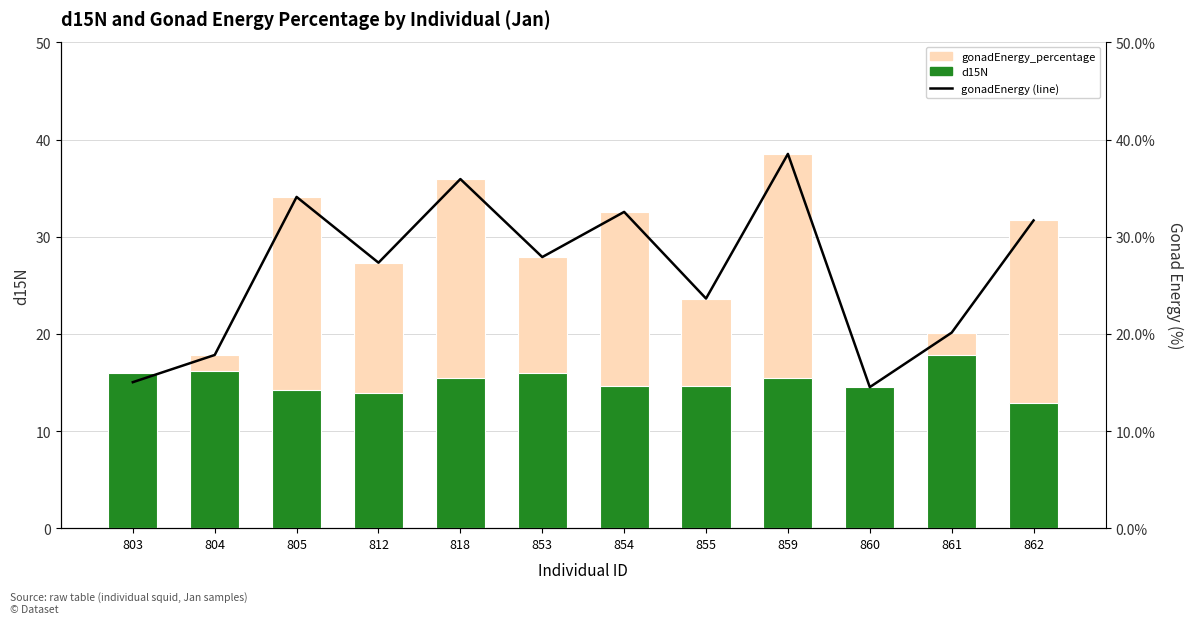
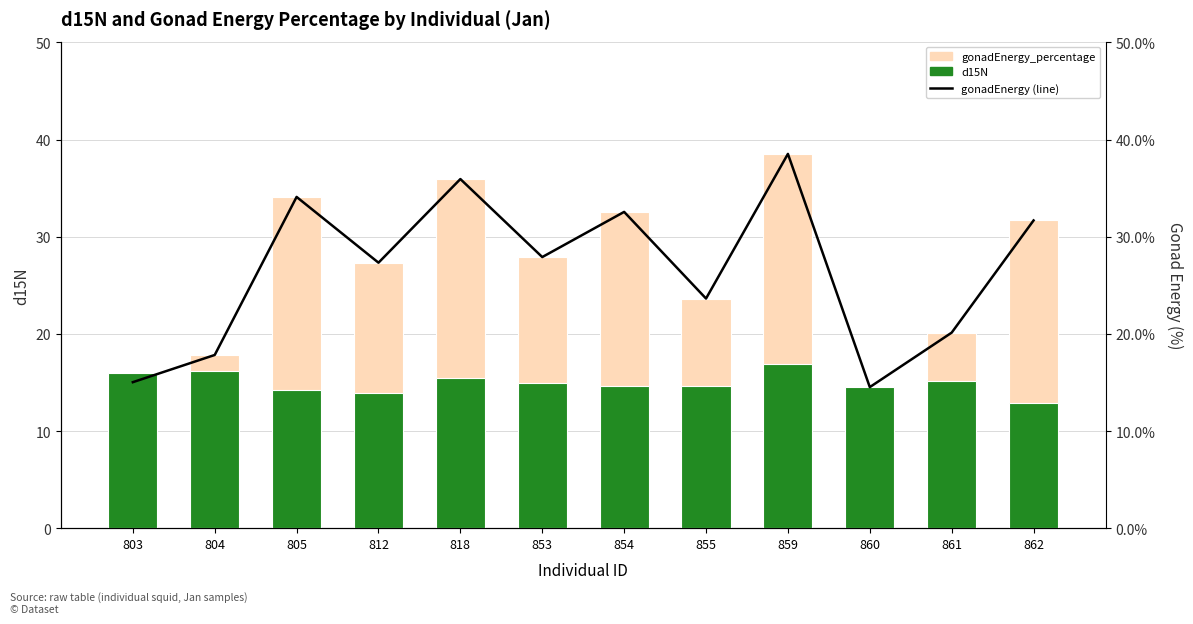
  {
    "d15N": {
      "803": 16,
-     "853": 16,
-     "859": 15,
+     "853": 15,
+     "859": 17,
      "860": 15,
-     "861": 18
+     "861": 15
    }
  }
